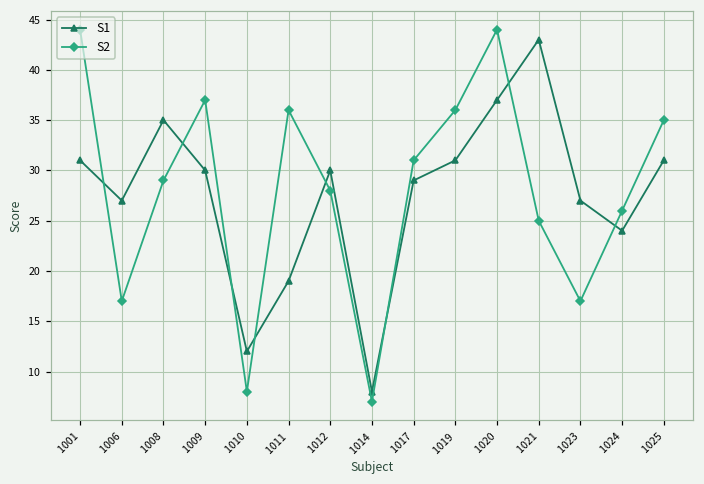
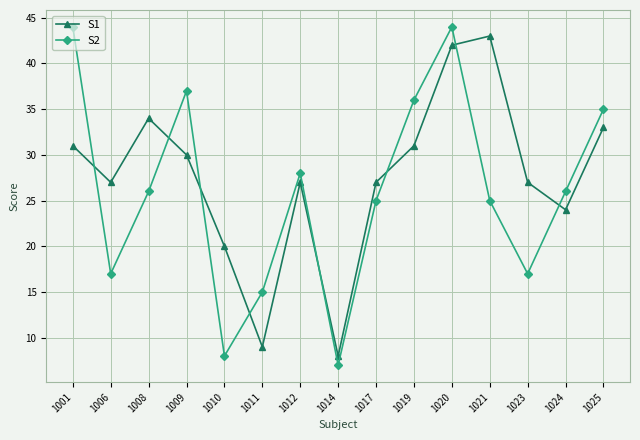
  {
    "S1": {
      "1001": 31,
      "1006": 27,
-     "1008": 35,
+     "1008": 34,
      "1009": 30,
-     "1010": 12,
-     "1011": 19,
-     "1012": 30,
+     "1010": 20,
+     "1011": 9,
+     "1012": 27,
      "1014": 8,
-     "1017": 29,
+     "1017": 27,
      "1019": 31,
-     "1020": 37,
+     "1020": 42,
      "1021": 43,
      "1023": 27,
      "1024": 24,
-     "1025": 31
+     "1025": 33
    },
    "S2": {
      "1006": 17,
-     "1008": 29,
+     "1008": 26,
      "1009": 37,
      "1010": 8,
-     "1011": 36,
+     "1011": 15,
      "1012": 28,
      "1014": 7,
-     "1017": 31,
+     "1017": 25,
      "1019": 36,
      "1020": 44,
      "1021": 25,
      "1023": 17,
      "1024": 26,
      "1025": 35
    }
  }
